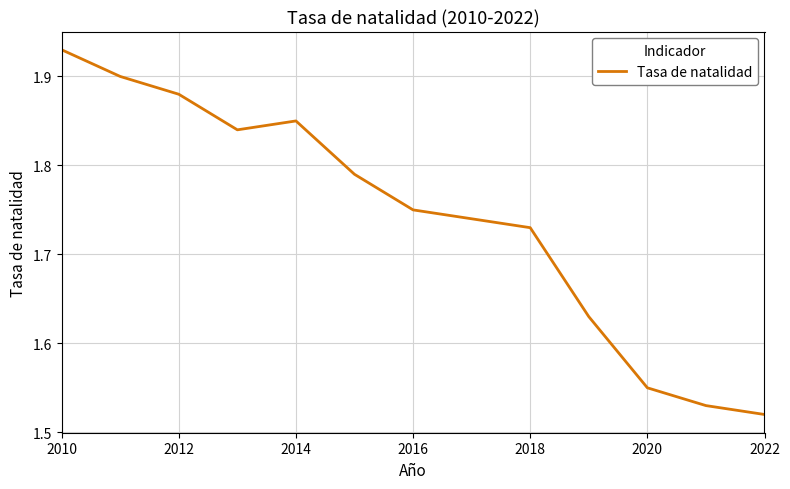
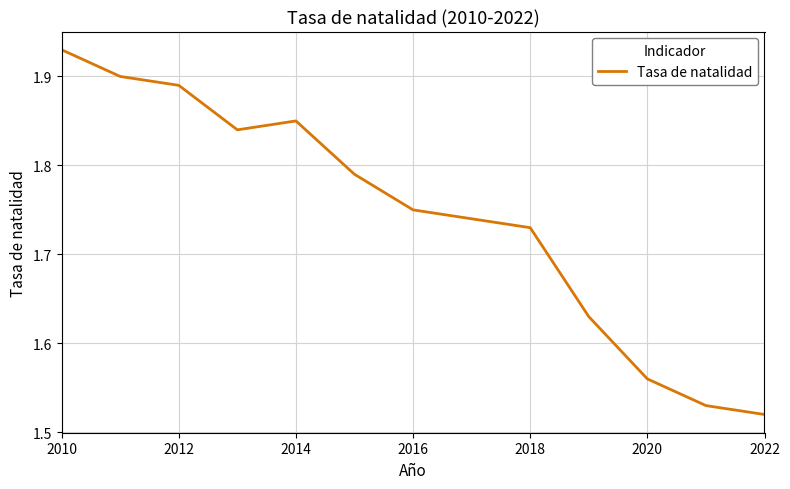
  {
    "2010": 1.93,
-   "2012": 1.88,
+   "2012": 1.89,
    "2014": 1.85,
    "2016": 1.75,
    "2018": 1.73,
-   "2020": 1.55,
+   "2020": 1.56,
    "2022": 1.52
  }
